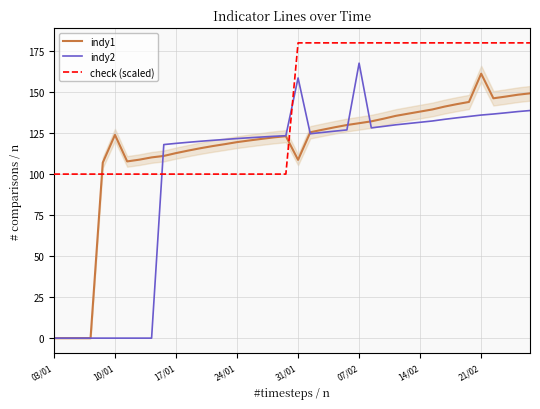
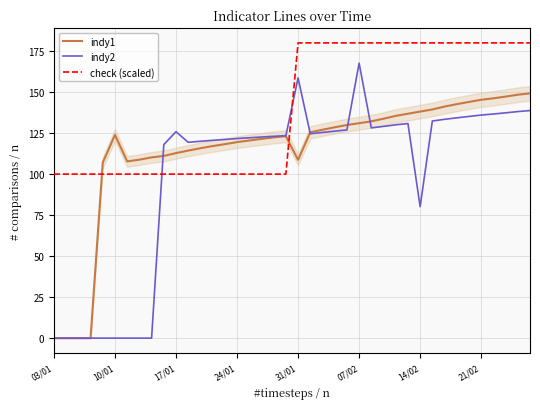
  {
    "indy1": {
      "10/01": 124,
      "17/01": 113,
      "24/01": 119,
      "31/01": 109,
      "07/02": 131,
      "14/02": 138,
-     "21/02": 161
+     "21/02": 145
    },
    "indy2": {
      "10/01": 0,
-     "17/01": 119,
+     "17/01": 126,
      "31/01": 159,
      "07/02": 168,
-     "14/02": 132,
+     "14/02": 80,
      "21/02": 136
    },
    "check (scaled)": {
      "03/01": 100,
      "10/01": 100,
      "17/01": 100,
      "24/01": 100,
      "31/01": 180,
      "07/02": 180,
      "14/02": 180,
      "21/02": 180
    }
  }
